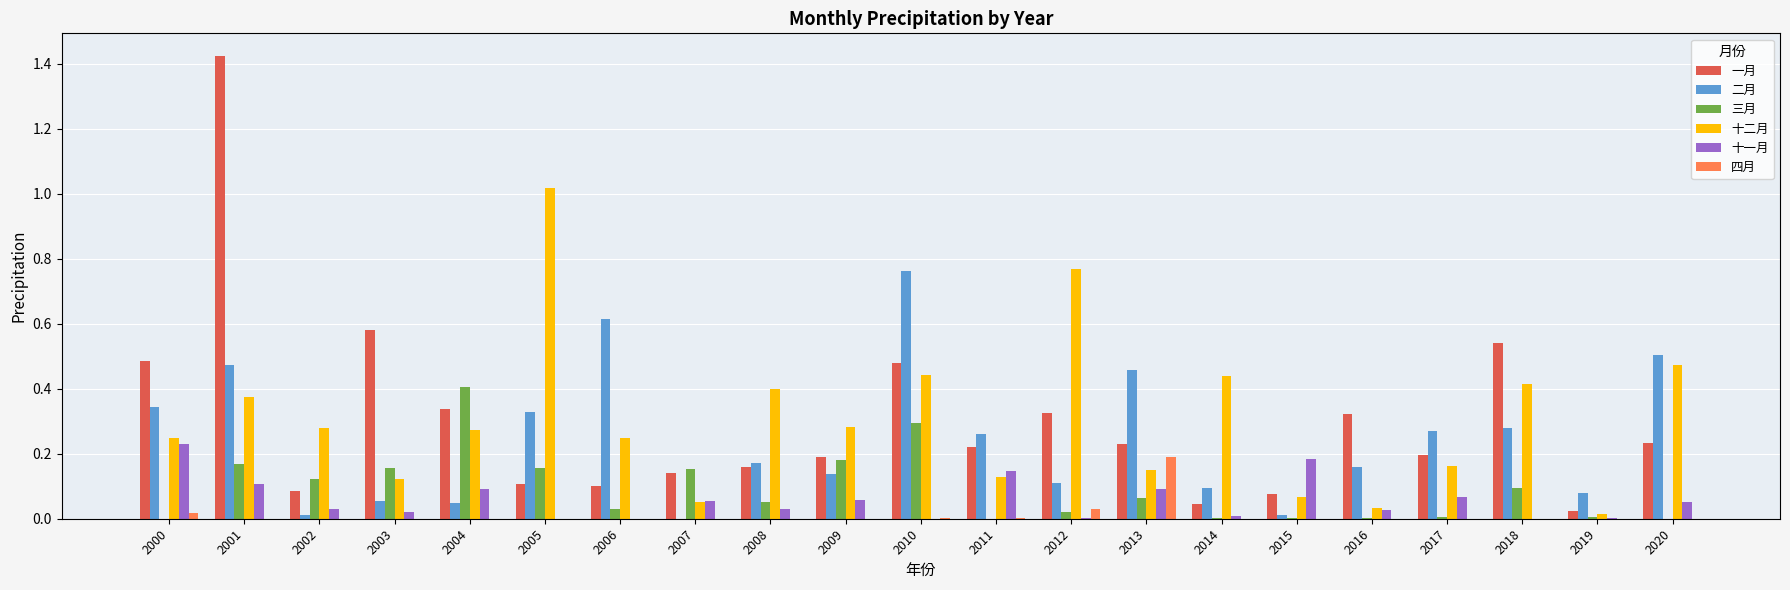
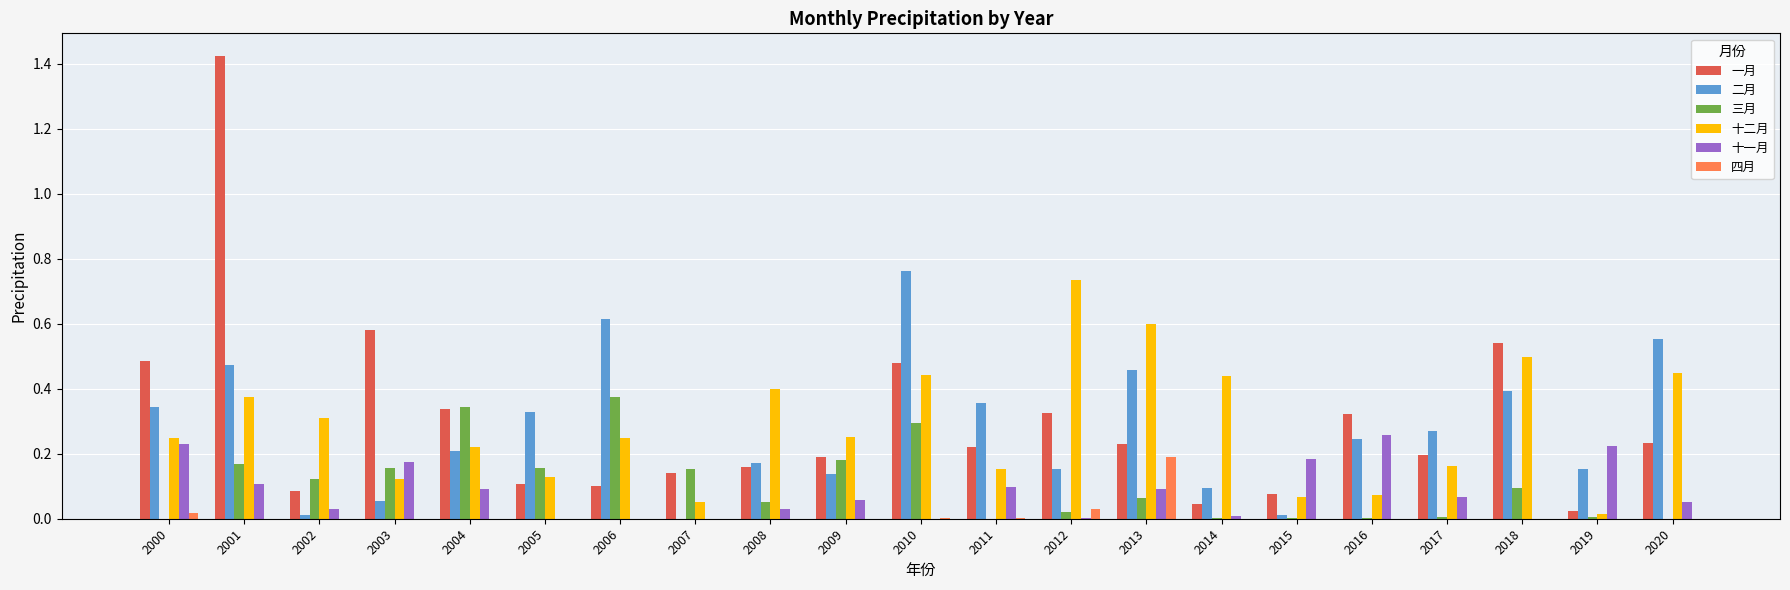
  {
    "二月": {
      "2000": 0.34,
      "2001": 0.47,
      "2002": 0.01,
      "2003": 0.05,
-     "2004": 0.05,
+     "2004": 0.21,
      "2005": 0.33,
      "2006": 0.61,
      "2008": 0.17,
      "2009": 0.14,
      "2010": 0.76,
-     "2011": 0.26,
-     "2012": 0.11,
+     "2011": 0.36,
+     "2012": 0.15,
      "2013": 0.46,
      "2014": 0.10,
      "2015": 0.01,
-     "2016": 0.16,
+     "2016": 0.25,
      "2017": 0.27,
-     "2018": 0.28,
-     "2019": 0.08,
-     "2020": 0.50
+     "2018": 0.39,
+     "2019": 0.15,
+     "2020": 0.55
    },
    "三月": {
      "2000": 0.00,
      "2001": 0.17,
      "2002": 0.12,
      "2003": 0.16,
-     "2004": 0.40,
+     "2004": 0.34,
      "2005": 0.16,
-     "2006": 0.03,
+     "2006": 0.37,
      "2007": 0.15,
      "2008": 0.05,
      "2009": 0.18,
      "2010": 0.29,
      "2012": 0.02,
      "2013": 0.06,
      "2018": 0.10
    },
    "十二月": {
      "2000": 0.25,
      "2001": 0.37,
-     "2002": 0.28,
+     "2002": 0.31,
      "2003": 0.12,
-     "2004": 0.27,
-     "2005": 1.02,
+     "2004": 0.22,
+     "2005": 0.13,
      "2006": 0.25,
      "2007": 0.05,
      "2008": 0.40,
-     "2009": 0.28,
+     "2009": 0.25,
      "2010": 0.44,
-     "2011": 0.13,
-     "2012": 0.77,
-     "2013": 0.15,
+     "2011": 0.15,
+     "2012": 0.73,
+     "2013": 0.60,
      "2014": 0.44,
      "2015": 0.07,
-     "2016": 0.03,
+     "2016": 0.07,
      "2017": 0.16,
-     "2018": 0.41,
+     "2018": 0.50,
      "2019": 0.01,
-     "2020": 0.47
+     "2020": 0.45
    },
    "十一月": {
      "2000": 0.23,
      "2001": 0.11,
      "2002": 0.03,
-     "2003": 0.02,
+     "2003": 0.18,
      "2004": 0.09,
      "2005": 0.00,
-     "2007": 0.05,
+     "2007": 0.00,
      "2008": 0.03,
      "2009": 0.06,
      "2010": 0.00,
-     "2011": 0.15,
+     "2011": 0.10,
      "2013": 0.09,
      "2014": 0.01,
      "2015": 0.19,
-     "2016": 0.03,
+     "2016": 0.26,
      "2017": 0.07,
      "2018": 0.00,
-     "2019": 0.00,
+     "2019": 0.22,
      "2020": 0.05
    }
  }
